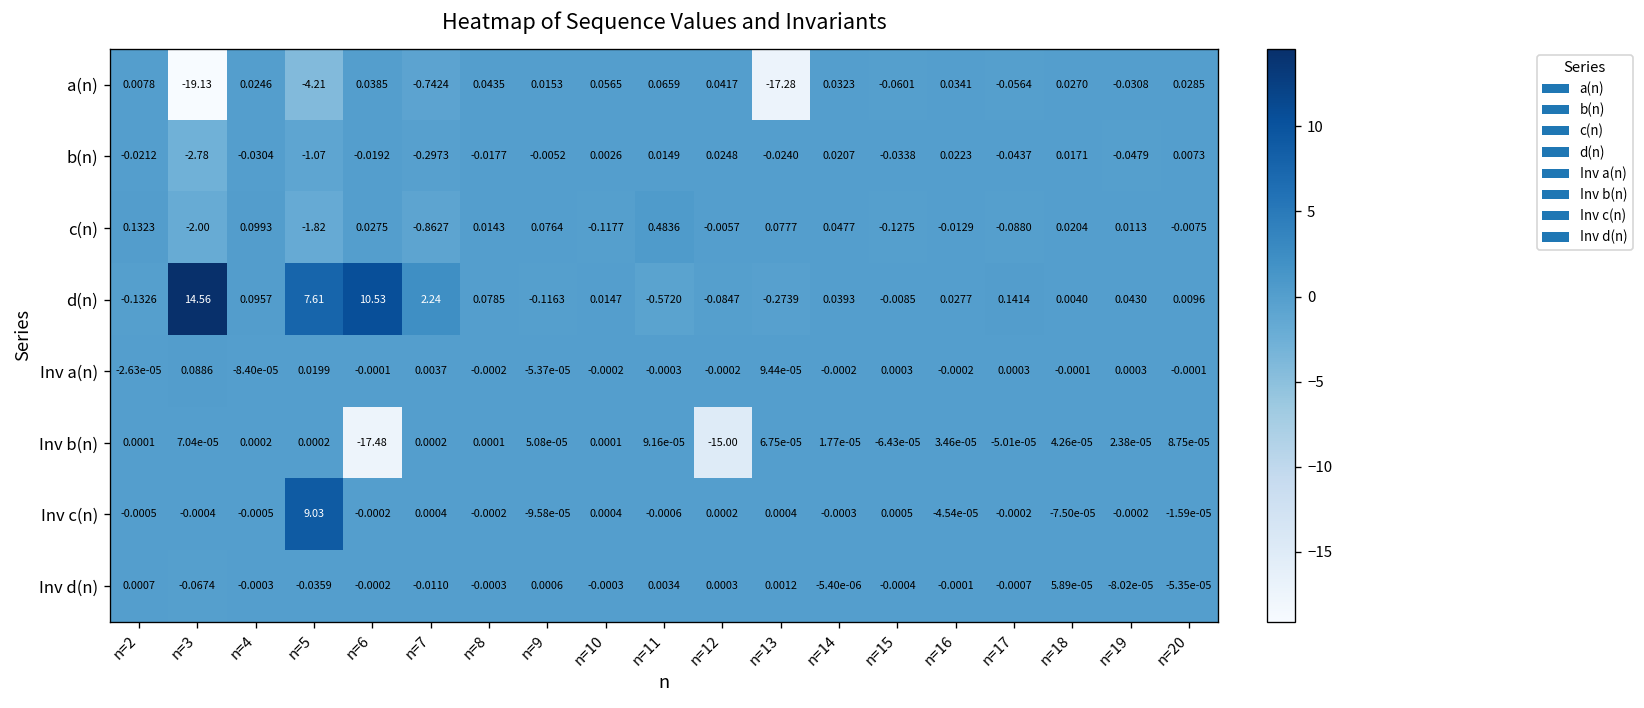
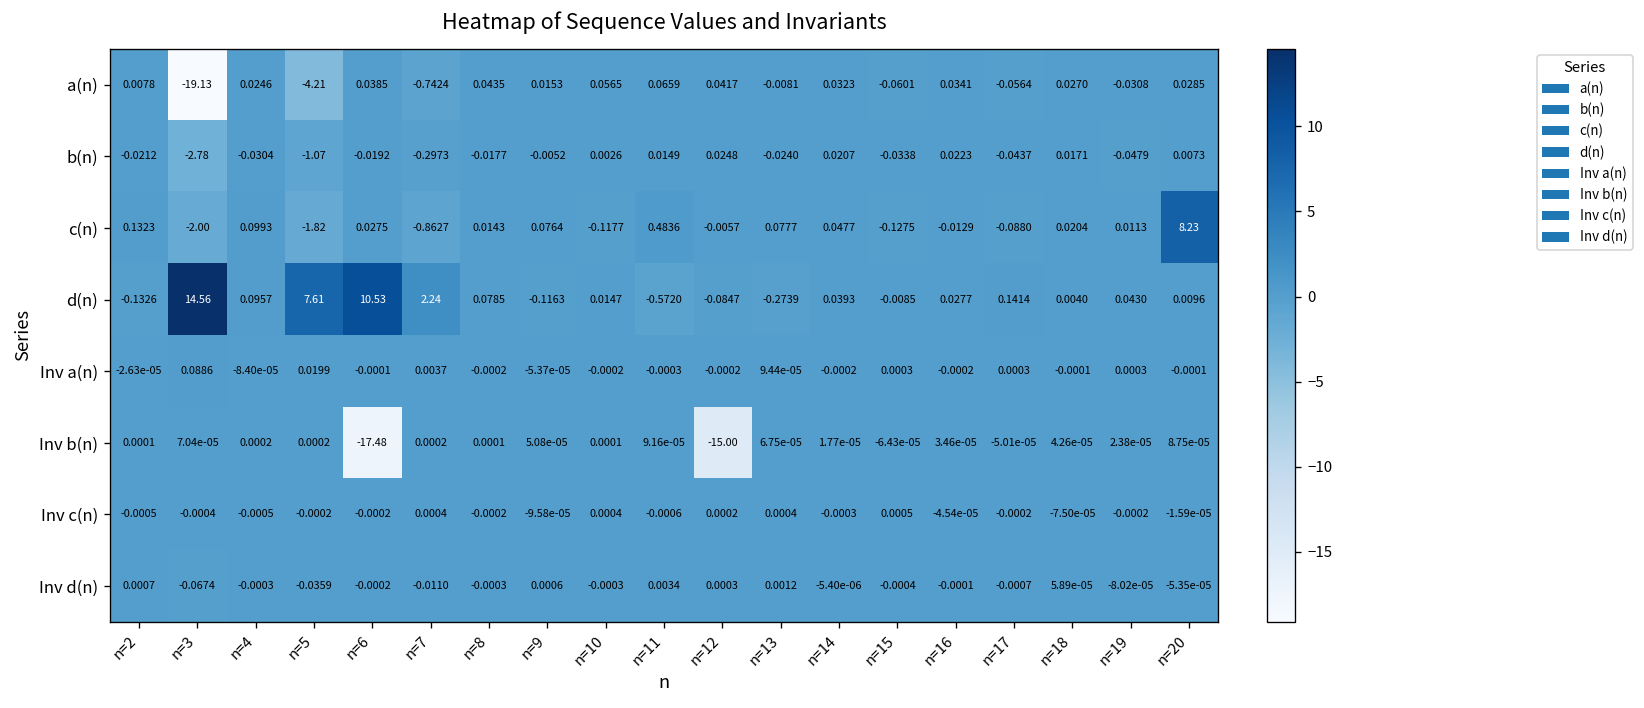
  {
    "a(n)": {
      "n=2": "0.0078",
      "n=3": "-19.13",
      "n=4": "0.0246",
      "n=5": "-4.21",
      "n=6": "0.0385",
      "n=7": "-0.7424",
      "n=8": "0.0435",
      "n=9": "0.0153",
      "n=10": "0.0565",
      "n=11": "0.0659",
      "n=12": "0.0417",
-     "n=13": "-17.28",
+     "n=13": "-0.0081",
      "n=14": "0.0323",
      "n=15": "-0.0601",
      "n=16": "0.0341",
      "n=17": "-0.0564",
      "n=18": "0.0270",
      "n=19": "-0.0308",
      "n=20": "0.0285"
    },
    "b(n)": {
      "n=2": "-0.0212",
      "n=3": "-2.78",
      "n=4": "-0.0304",
      "n=5": "-1.07",
      "n=6": "-0.0192",
      "n=7": "-0.2973",
      "n=8": "-0.0177",
      "n=9": "-0.0052",
      "n=10": "0.0026",
      "n=11": "0.0149",
      "n=12": "0.0248",
      "n=13": "-0.0240",
      "n=14": "0.0207",
      "n=15": "-0.0338",
      "n=16": "0.0223",
      "n=17": "-0.0437",
      "n=18": "0.0171",
      "n=19": "-0.0479",
      "n=20": "0.0073"
    },
    "c(n)": {
      "n=2": "0.1323",
      "n=3": "-2.00",
      "n=4": "0.0993",
      "n=5": "-1.82",
      "n=6": "0.0275",
      "n=7": "-0.8627",
      "n=8": "0.0143",
      "n=9": "0.0764",
      "n=10": "-0.1177",
      "n=11": "0.4836",
      "n=12": "-0.0057",
      "n=13": "0.0777",
      "n=14": "0.0477",
      "n=15": "-0.1275",
      "n=16": "-0.0129",
      "n=17": "-0.0880",
      "n=18": "0.0204",
      "n=19": "0.0113",
-     "n=20": "-0.0075"
+     "n=20": "8.23"
    },
    "d(n)": {
      "n=2": "-0.1326",
      "n=3": "14.56",
      "n=4": "0.0957",
      "n=5": "7.61",
      "n=6": "10.53",
      "n=7": "2.24",
      "n=8": "0.0785",
      "n=9": "-0.1163",
      "n=10": "0.0147",
      "n=11": "-0.5720",
      "n=12": "-0.0847",
      "n=13": "-0.2739",
      "n=14": "0.0393",
      "n=15": "-0.0085",
      "n=16": "0.0277",
      "n=17": "0.1414",
      "n=18": "0.0040",
      "n=19": "0.0430",
      "n=20": "0.0096"
    },
    "Inv a(n)": {
      "n=2": "-2.63e-05",
      "n=3": "0.0886",
      "n=4": "-8.40e-05",
      "n=5": "0.0199",
      "n=6": "-0.0001",
      "n=7": "0.0037",
      "n=8": "-0.0002",
      "n=9": "-5.37e-05",
      "n=10": "-0.0002",
      "n=11": "-0.0003",
      "n=12": "-0.0002",
      "n=13": "9.44e-05",
      "n=14": "-0.0002",
      "n=15": "0.0003",
      "n=16": "-0.0002",
      "n=17": "0.0003",
      "n=18": "-0.0001",
      "n=19": "0.0003",
      "n=20": "-0.0001"
    },
    "Inv b(n)": {
      "n=2": "0.0001",
      "n=3": "7.04e-05",
      "n=4": "0.0002",
      "n=5": "0.0002",
      "n=6": "-17.48",
      "n=7": "0.0002",
      "n=8": "0.0001",
      "n=9": "5.08e-05",
      "n=10": "0.0001",
      "n=11": "9.16e-05",
      "n=12": "-15.00",
      "n=13": "6.75e-05",
      "n=14": "1.77e-05",
      "n=15": "-6.43e-05",
      "n=16": "3.46e-05",
      "n=17": "-5.01e-05",
      "n=18": "4.26e-05",
      "n=19": "2.38e-05",
      "n=20": "8.75e-05"
    },
    "Inv c(n)": {
      "n=2": "-0.0005",
      "n=3": "-0.0004",
      "n=4": "-0.0005",
-     "n=5": "9.03",
+     "n=5": "-0.0002",
      "n=6": "-0.0002",
      "n=7": "0.0004",
      "n=8": "-0.0002",
      "n=9": "-9.58e-05",
      "n=10": "0.0004",
      "n=11": "-0.0006",
      "n=12": "0.0002",
      "n=13": "0.0004",
      "n=14": "-0.0003",
      "n=15": "0.0005",
      "n=16": "-4.54e-05",
      "n=17": "-0.0002",
      "n=18": "-7.50e-05",
      "n=19": "-0.0002",
      "n=20": "-1.59e-05"
    },
    "Inv d(n)": {
      "n=2": "0.0007",
      "n=3": "-0.0674",
      "n=4": "-0.0003",
      "n=5": "-0.0359",
      "n=6": "-0.0002",
      "n=7": "-0.0110",
      "n=8": "-0.0003",
      "n=9": "0.0006",
      "n=10": "-0.0003",
      "n=11": "0.0034",
      "n=12": "0.0003",
      "n=13": "0.0012",
      "n=14": "-5.40e-06",
      "n=15": "-0.0004",
      "n=16": "-0.0001",
      "n=17": "-0.0007",
      "n=18": "5.89e-05",
      "n=19": "-8.02e-05",
      "n=20": "-5.35e-05"
    }
  }
